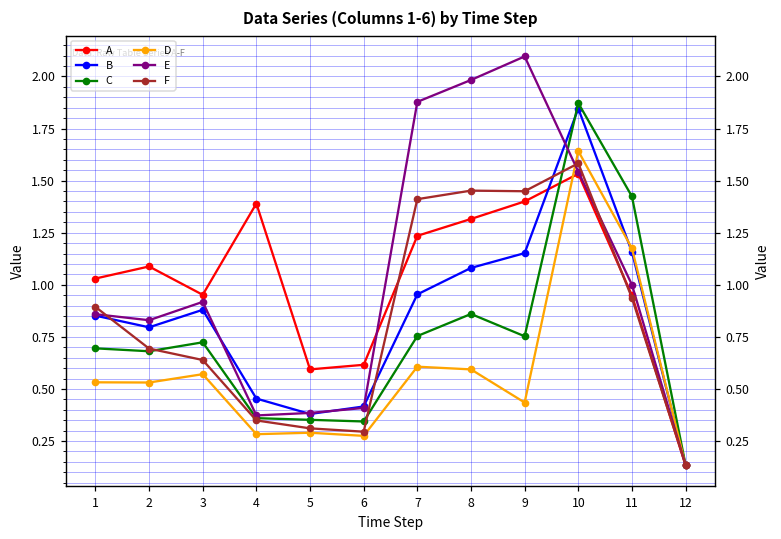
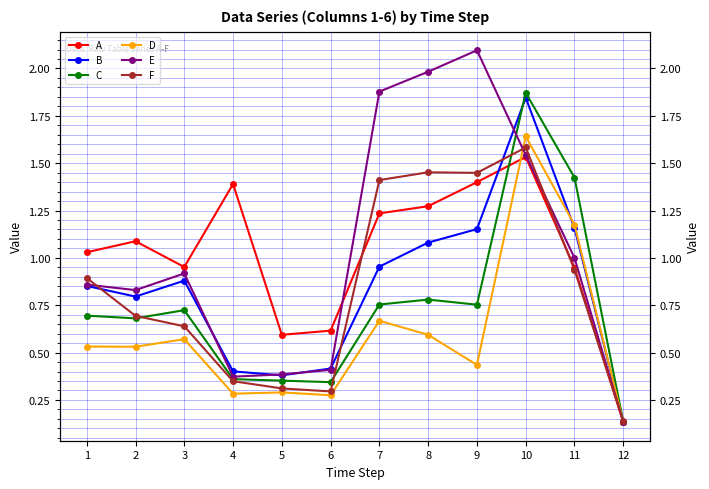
  {
    "A": {
      "1": 1.03,
      "2": 1.09,
      "3": 0.95,
      "4": 1.39,
      "5": 0.59,
      "6": 0.62,
      "7": 1.24,
-     "8": 1.32,
+     "8": 1.27,
      "9": 1.40
    },
    "B": {
      "2": 0.80,
      "3": 0.88,
-     "4": 0.45,
+     "4": 0.40,
      "7": 0.95,
      "8": 1.08,
      "9": 1.15,
      "10": 1.85,
      "11": 1.16
    },
    "C": {
      "1": 0.70,
      "3": 0.72,
      "5": 0.35,
      "6": 0.34,
      "7": 0.75,
-     "8": 0.86,
+     "8": 0.78,
      "9": 0.75,
      "10": 1.87,
      "11": 1.42
    },
    "D": {
      "1": 0.53,
      "2": 0.53,
      "3": 0.57,
      "4": 0.28,
      "5": 0.29,
      "6": 0.28,
-     "7": 0.61,
+     "7": 0.67,
      "8": 0.59,
      "9": 0.44,
      "10": 1.64,
      "11": 1.18
    },
    "E": {
      "2": 0.83,
      "3": 0.92,
      "7": 1.88,
      "8": 1.98,
      "9": 2.10,
      "11": 1.00
    },
    "F": {
      "1": 0.89,
      "3": 0.64,
      "5": 0.31,
      "6": 0.30,
      "7": 1.41,
      "8": 1.45,
      "9": 1.45,
      "10": 1.58
    }
  }
